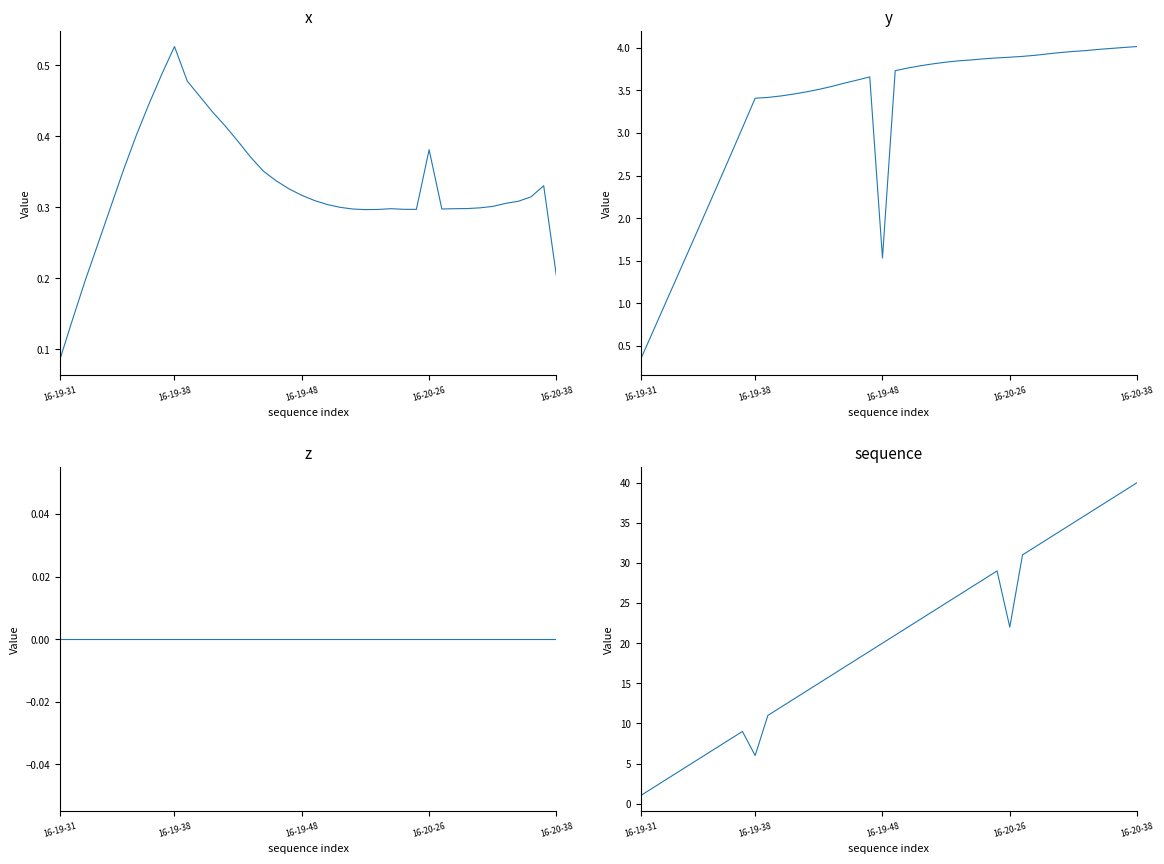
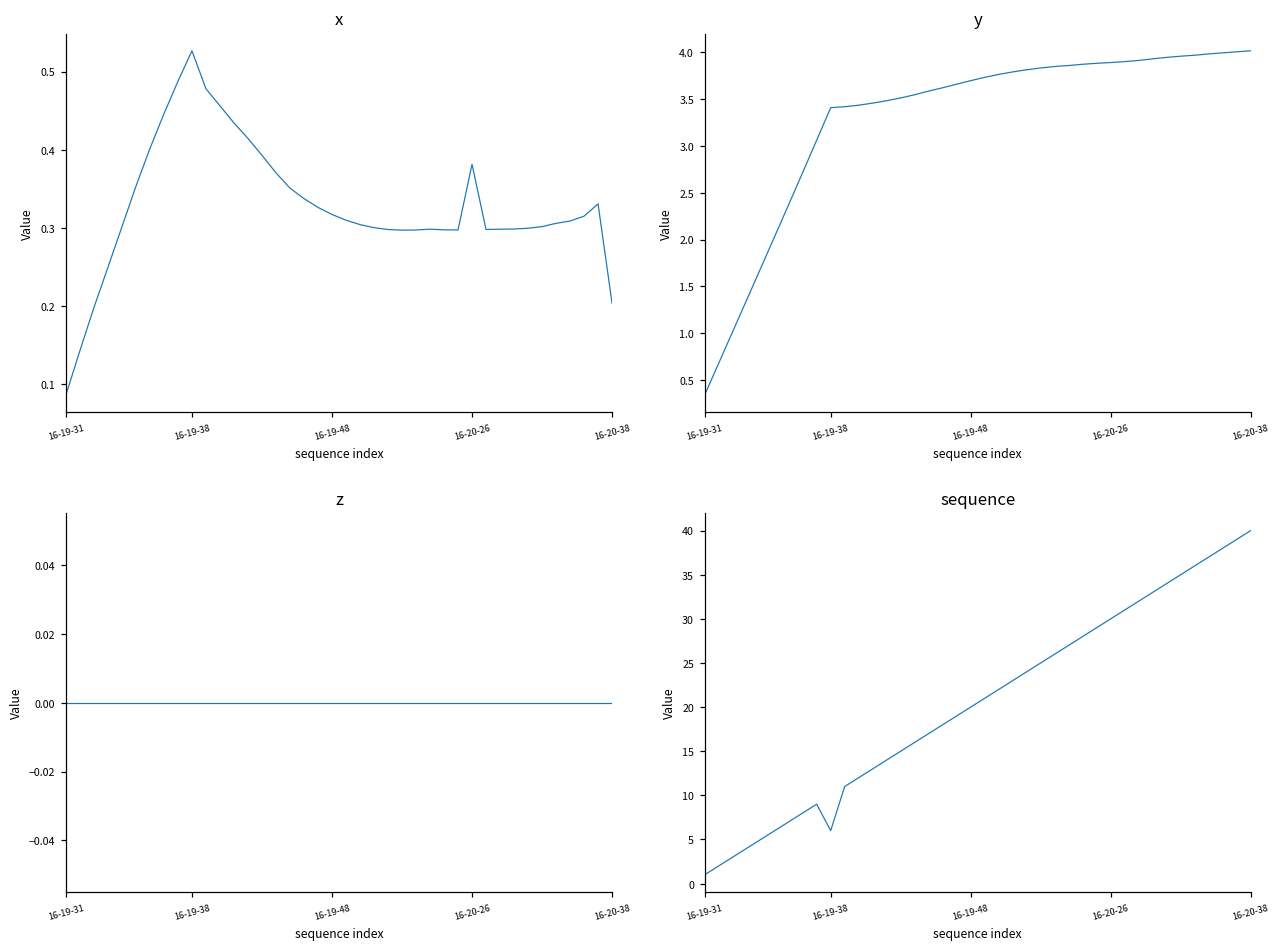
  {
    "x": {
      "16-19-31": 0.09,
      "16-19-38": 0.53,
      "16-19-48": 0.32,
      "16-20-26": 0.38,
      "16-20-38": 0.20
    },
    "y": {
      "16-19-31": 0.3,
      "16-19-38": 3.4,
-     "16-19-48": 1.5,
+     "16-19-48": 3.7,
      "16-20-26": 3.9,
      "16-20-38": 4.0
    },
    "z": {
      "16-19-31": 0.000,
      "16-19-38": 0.000,
      "16-19-48": 0.000,
      "16-20-26": 0.000,
      "16-20-38": 0.000
    },
    "sequence": {
      "16-19-31": 1,
      "16-19-38": 6,
      "16-19-48": 20,
-     "16-20-26": 22,
+     "16-20-26": 30,
      "16-20-38": 40
    }
  }
